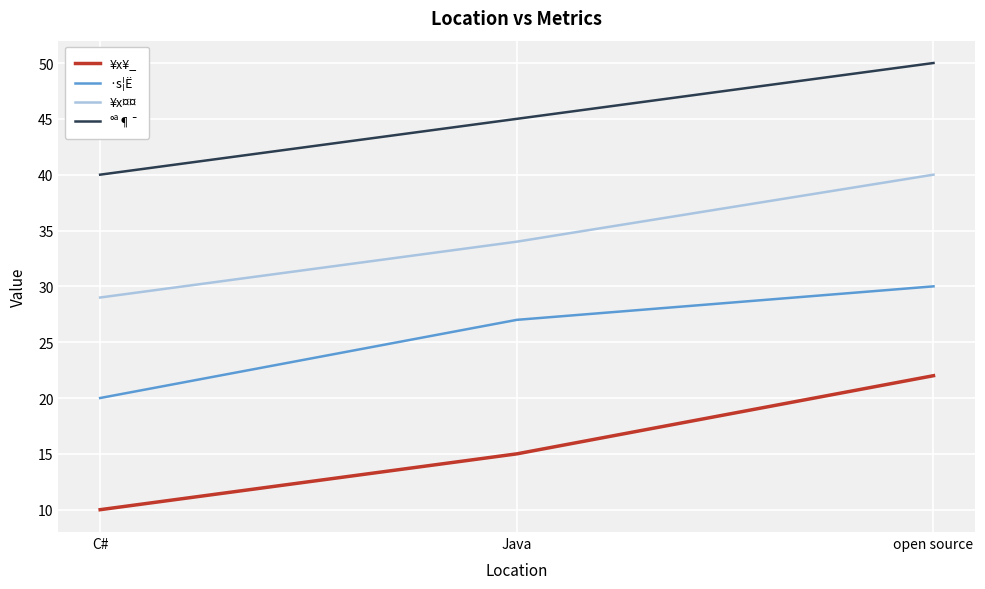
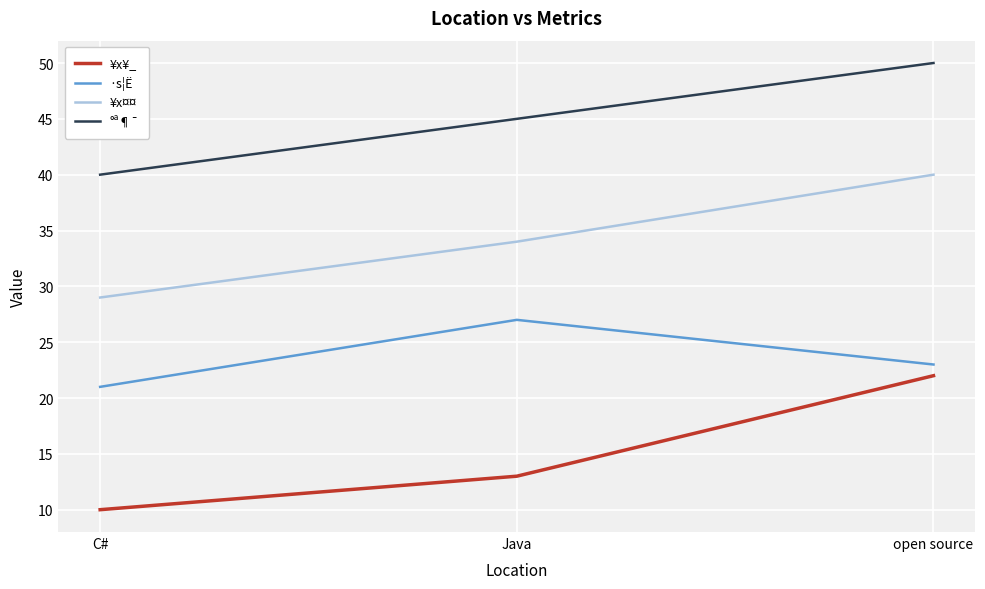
  {
    "¥x¥_": {
      "C#": 10,
-     "Java": 15,
+     "Java": 13,
      "open source": 22
    },
    "·s¦Ë": {
-     "C#": 20,
+     "C#": 21,
      "Java": 27,
-     "open source": 30
+     "open source": 23
    },
    "¥x¤¤": {
      "C#": 29,
      "Java": 34,
      "open source": 40
    },
    "°ª¶¯": {
      "C#": 40,
      "Java": 45,
      "open source": 50
    }
  }
